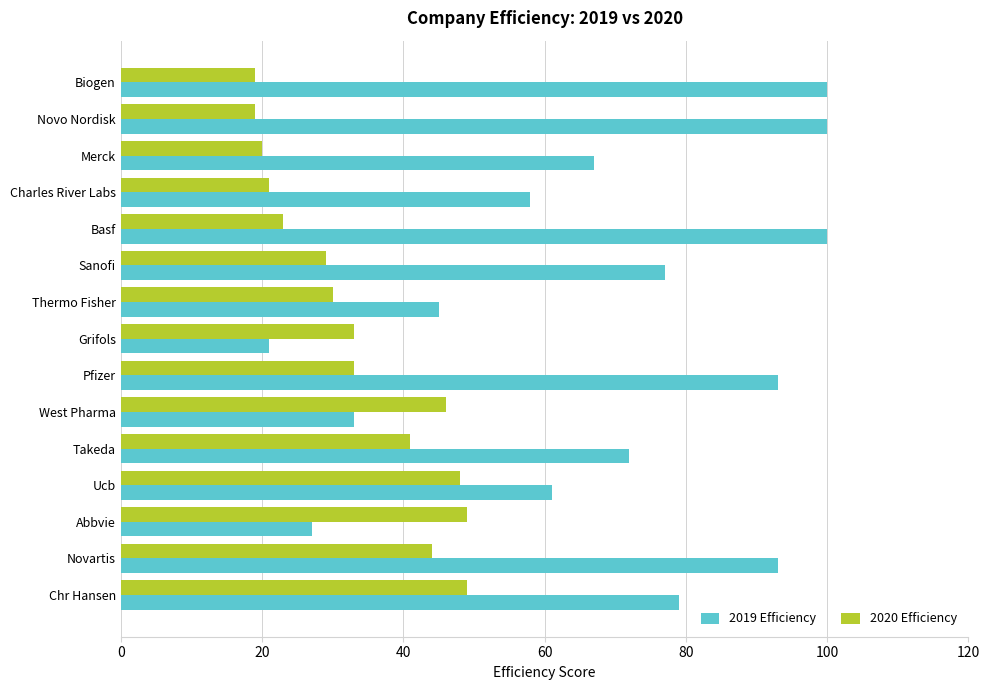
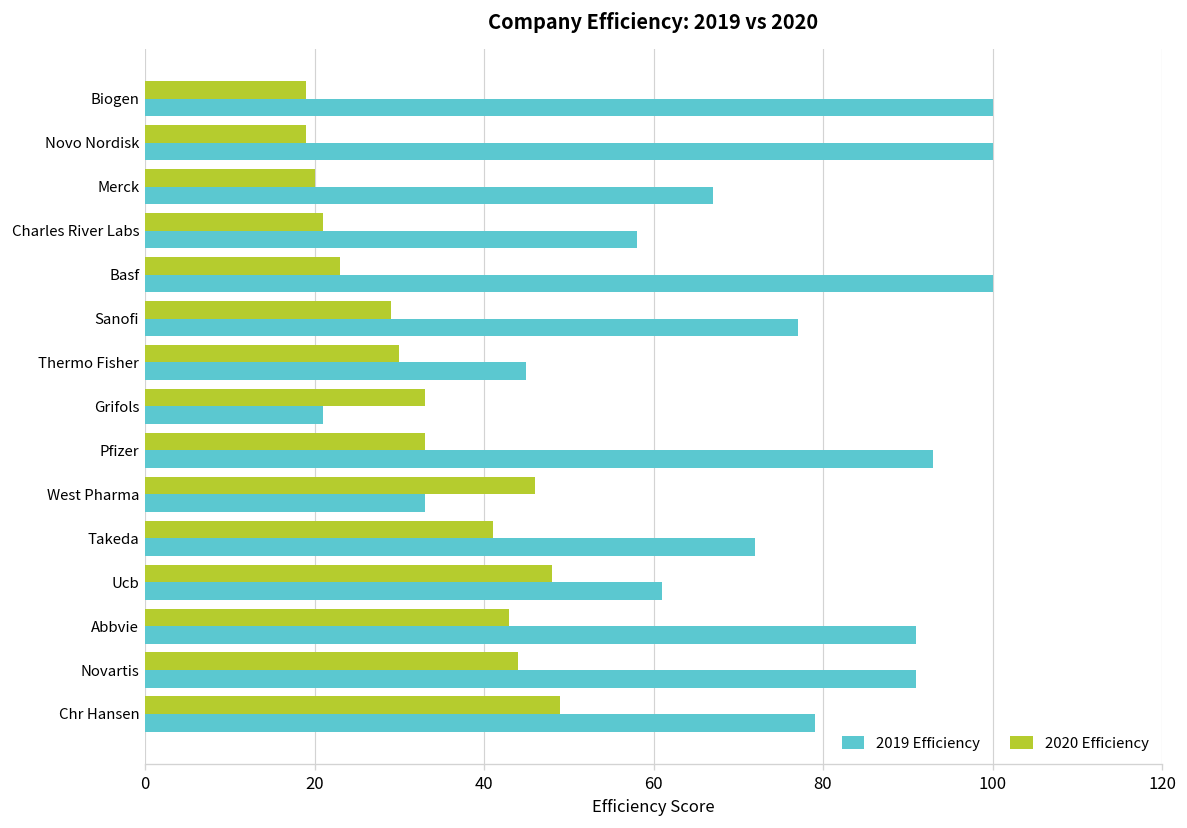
  {
    "2019 Efficiency": {
      "Biogen": 100,
      "Novo Nordisk": 100,
      "Merck": 67,
      "Charles River Labs": 58,
      "Basf": 100,
      "Sanofi": 77,
      "Thermo Fisher": 45,
      "Grifols": 21,
      "Pfizer": 93,
      "West Pharma": 33,
      "Takeda": 72,
      "Ucb": 61,
-     "Abbvie": 27,
-     "Novartis": 93,
+     "Abbvie": 91,
+     "Novartis": 91,
      "Chr Hansen": 79
    },
    "2020 Efficiency": {
      "Biogen": 19,
      "Novo Nordisk": 19,
      "Merck": 20,
      "Charles River Labs": 21,
      "Basf": 23,
      "Sanofi": 29,
      "Thermo Fisher": 30,
      "Grifols": 33,
      "Pfizer": 33,
      "West Pharma": 46,
      "Takeda": 41,
      "Ucb": 48,
-     "Abbvie": 49,
+     "Abbvie": 43,
      "Novartis": 44,
      "Chr Hansen": 49
    }
  }
